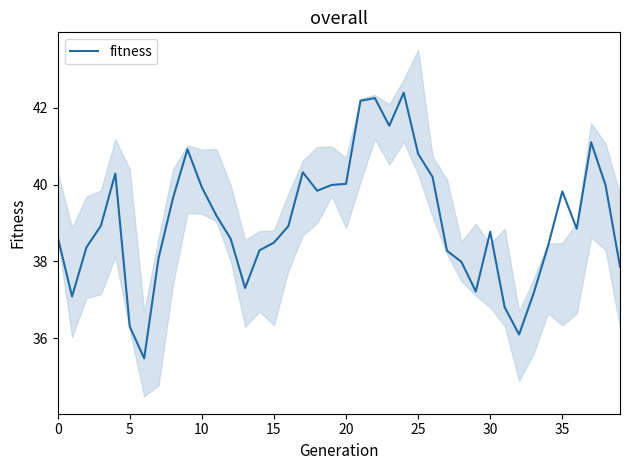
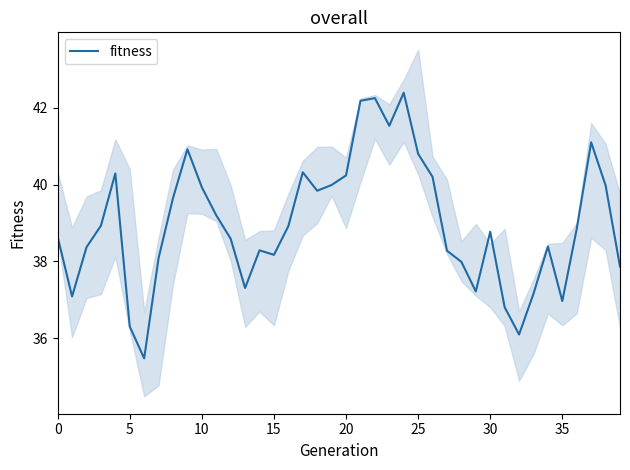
  {
    "fitness": {
      "0": 38.6,
      "5": 36.3,
      "10": 39.9,
-     "15": 38.5,
-     "20": 40.0,
+     "15": 38.2,
+     "20": 40.2,
      "25": 40.8,
      "30": 38.8,
-     "35": 39.8
+     "35": 37.0
    }
  }
